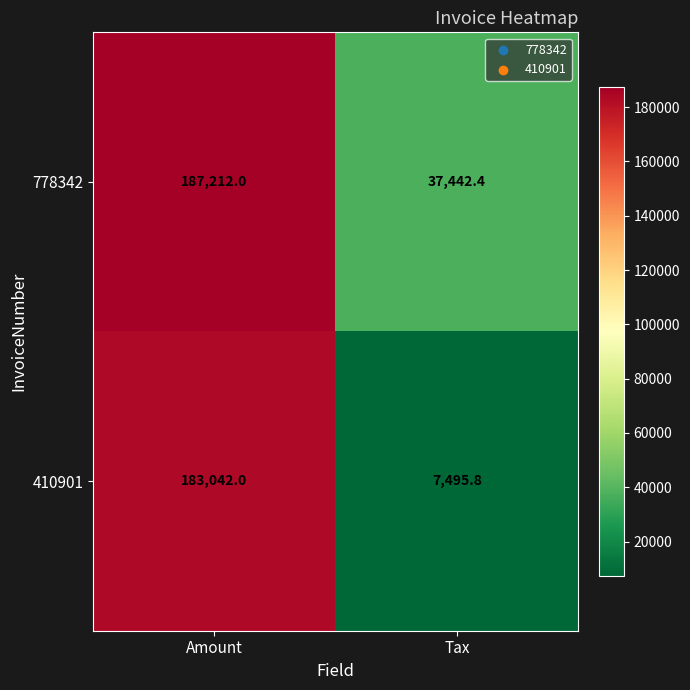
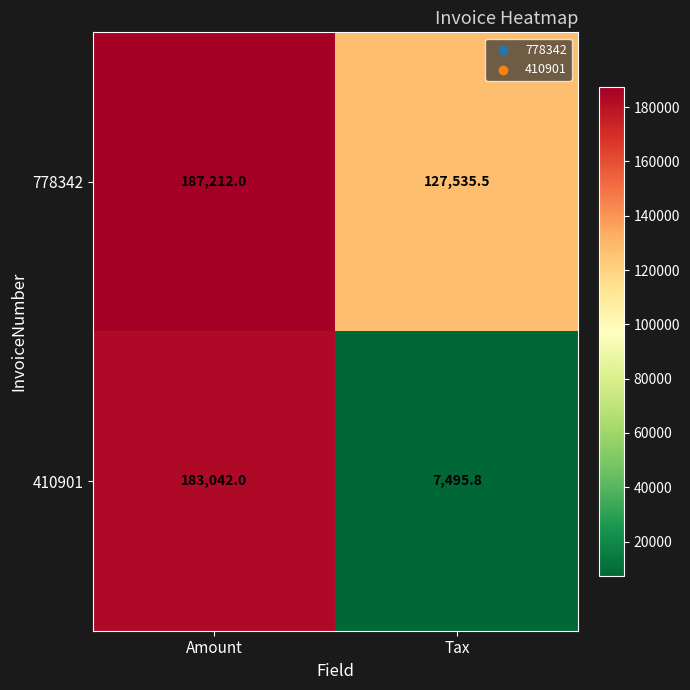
  {
    "778342": {
      "Amount": "187,212.0",
-     "Tax": "37,442.4"
+     "Tax": "127,535.5"
    },
    "410901": {
      "Amount": "183,042.0",
      "Tax": "7,495.8"
    }
  }
